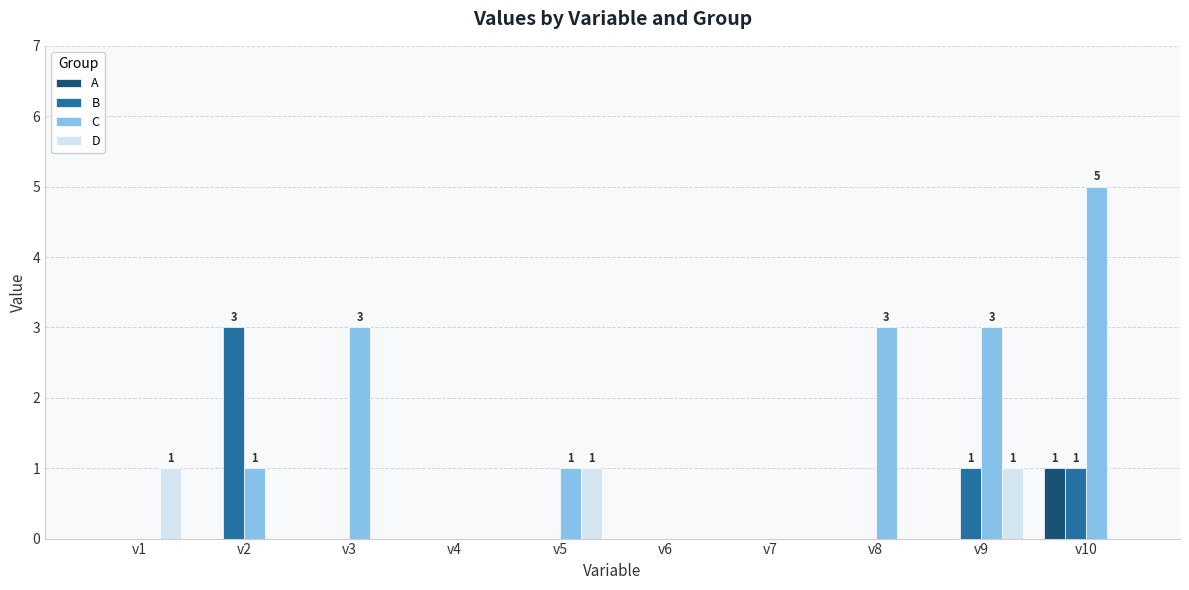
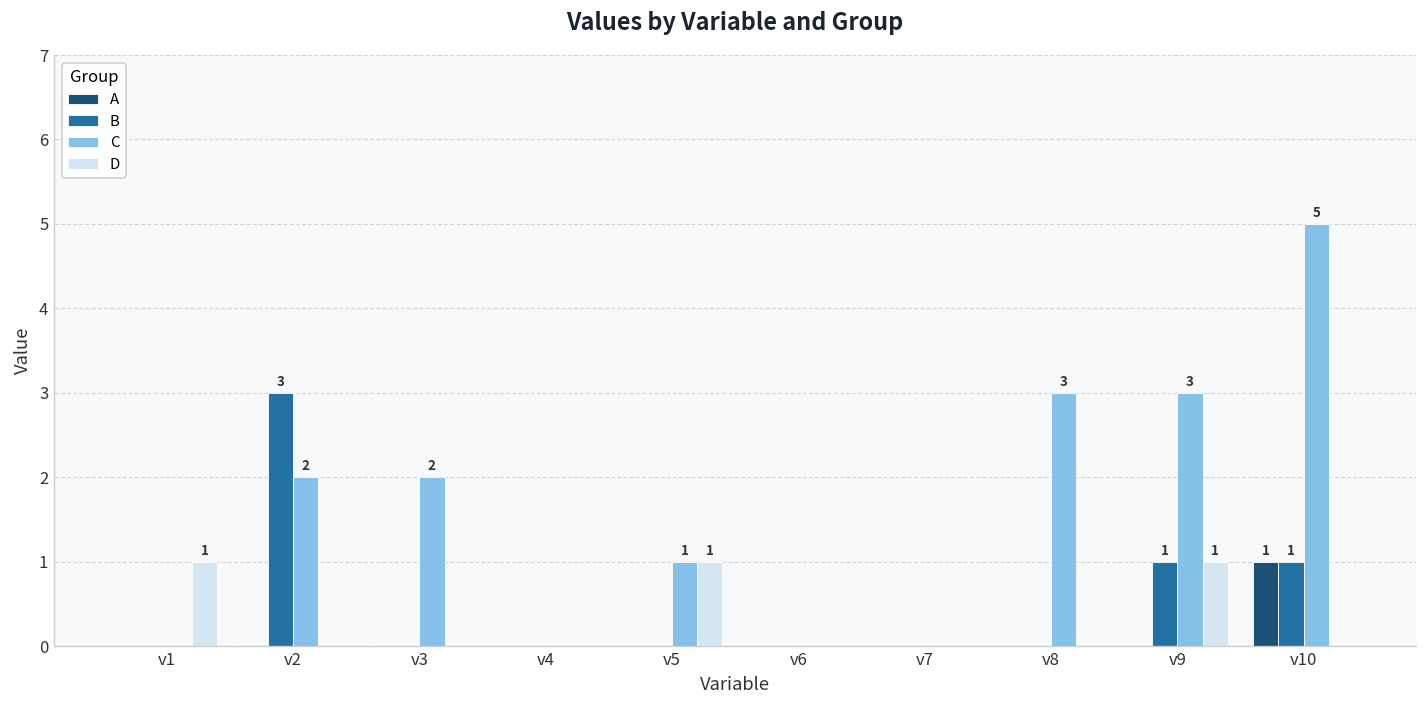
  {
    "C": {
-     "v2": 1,
-     "v3": 3,
+     "v2": 2,
+     "v3": 2,
      "v5": 1,
      "v8": 3,
      "v9": 3,
      "v10": 5
    },
    "D": {
      "v1": 1,
      "v5": 1,
      "v9": 1
    }
  }
